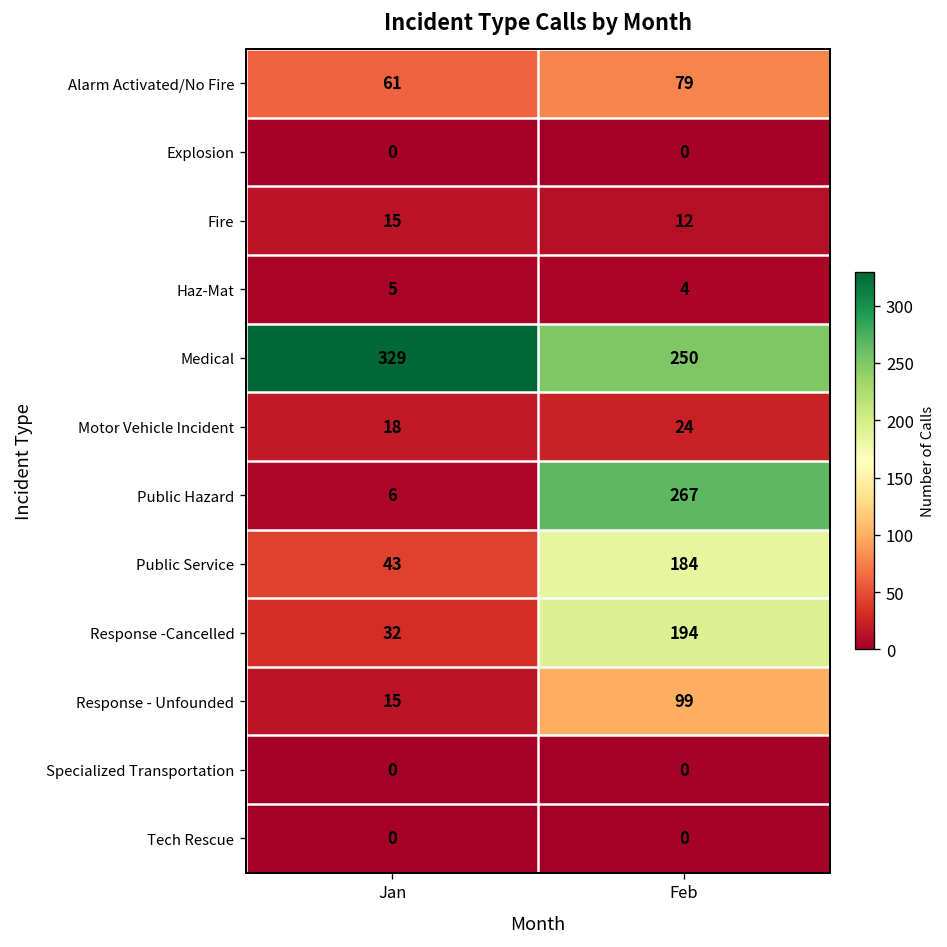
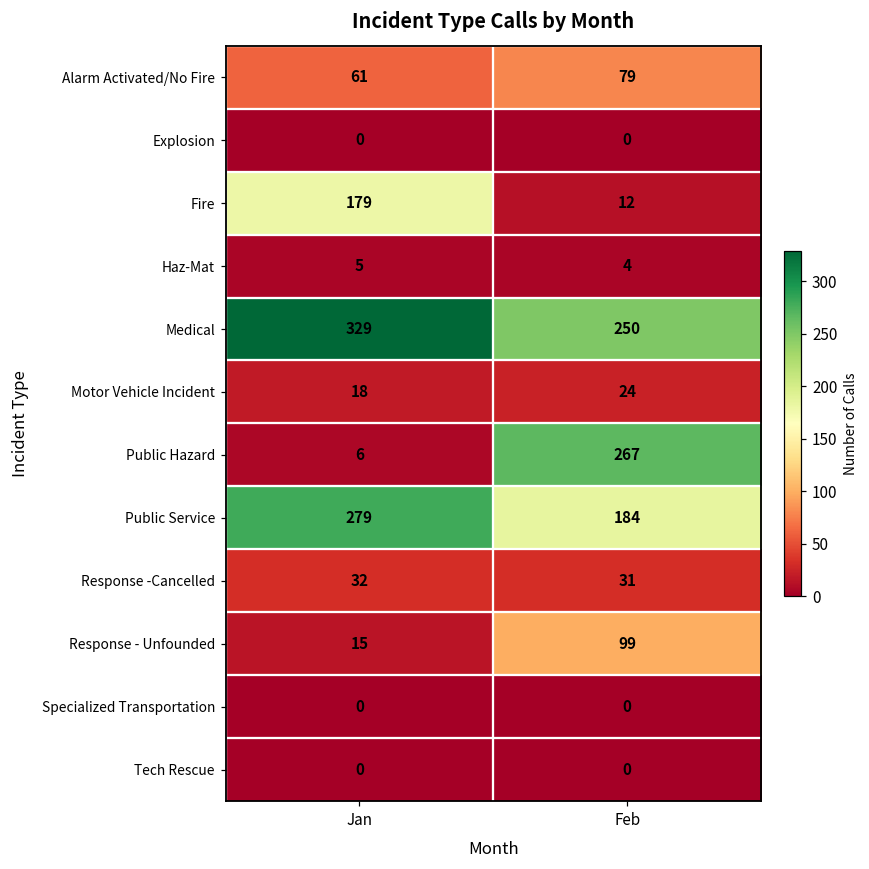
  {
    "Alarm Activated/No Fire": {
      "Jan": 61,
      "Feb": 79
    },
    "Explosion": {
      "Jan": 0,
      "Feb": 0
    },
    "Fire": {
-     "Jan": 15,
+     "Jan": 179,
      "Feb": 12
    },
    "Haz-Mat": {
      "Jan": 5,
      "Feb": 4
    },
    "Medical": {
      "Jan": 329,
      "Feb": 250
    },
    "Motor Vehicle Incident": {
      "Jan": 18,
      "Feb": 24
    },
    "Public Hazard": {
      "Jan": 6,
      "Feb": 267
    },
    "Public Service": {
-     "Jan": 43,
+     "Jan": 279,
      "Feb": 184
    },
    "Response -Cancelled": {
      "Jan": 32,
-     "Feb": 194
+     "Feb": 31
    },
    "Response - Unfounded": {
      "Jan": 15,
      "Feb": 99
    },
    "Specialized Transportation": {
      "Jan": 0,
      "Feb": 0
    },
    "Tech Rescue": {
      "Jan": 0,
      "Feb": 0
    }
  }
